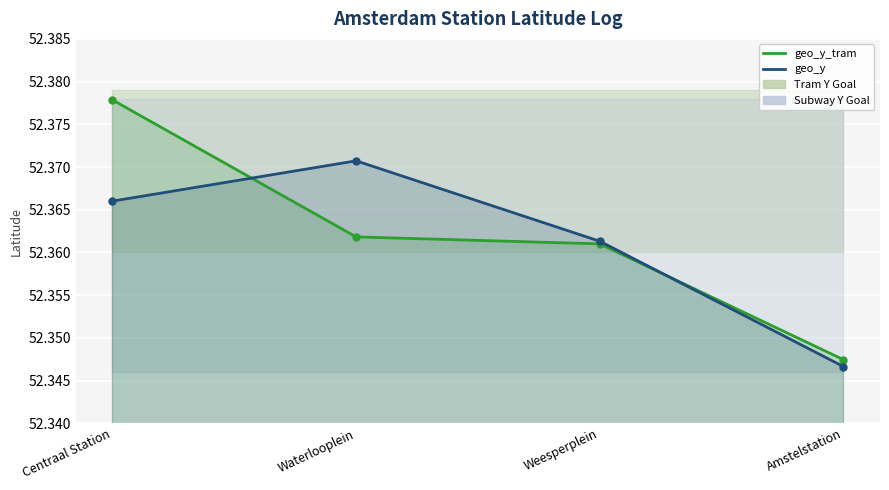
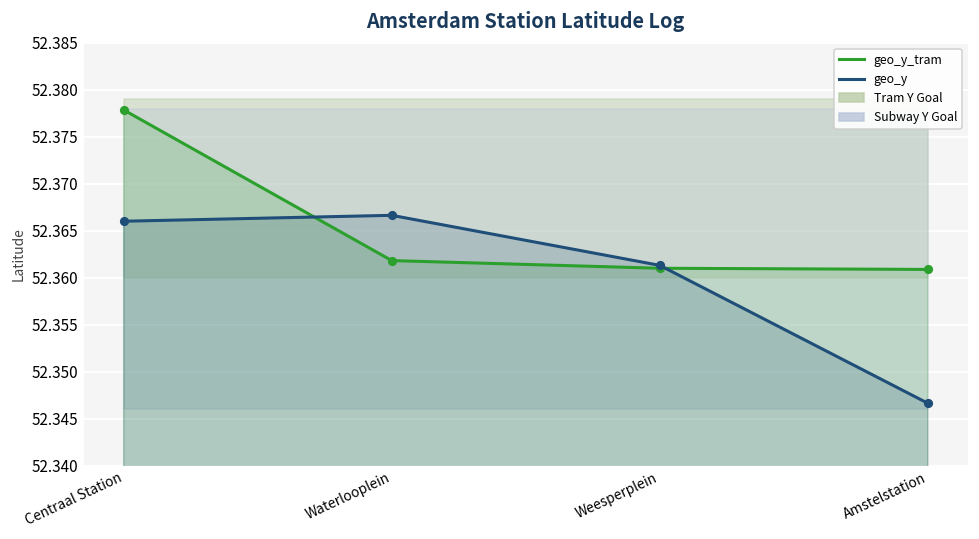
  {
    "geo_y_tram": {
      "Waterlooplein": 52.362,
      "Weesperplein": 52.361,
-     "Amstelstation": 52.347
+     "Amstelstation": 52.361
    },
    "geo_y": {
      "Centraal Station": 52.366,
-     "Waterlooplein": 52.371,
+     "Waterlooplein": 52.367,
      "Weesperplein": 52.361,
      "Amstelstation": 52.347
    }
  }
